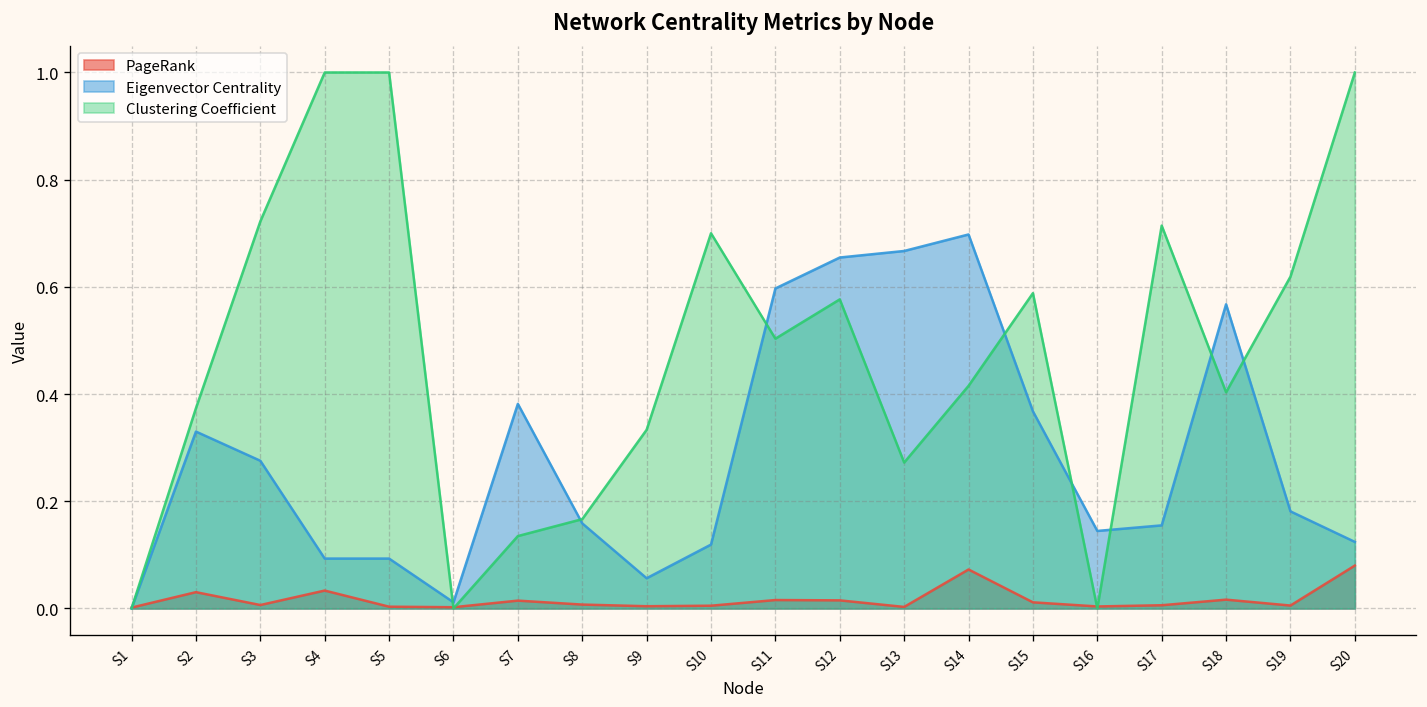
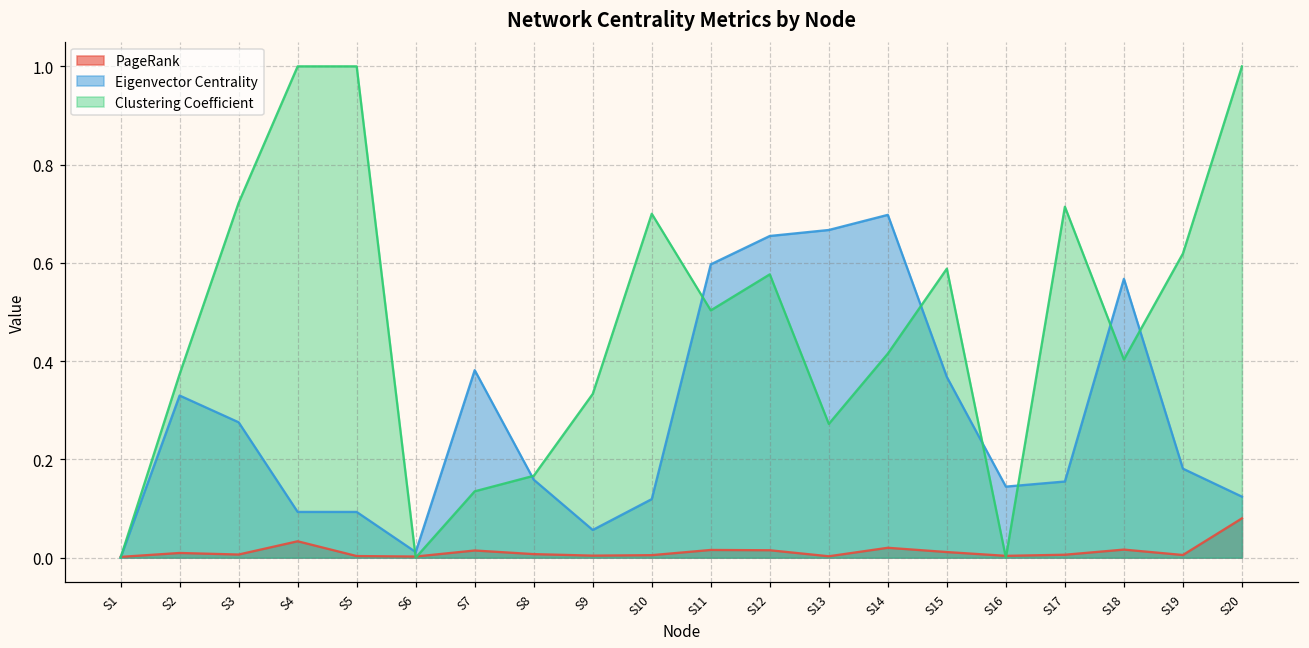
  {
    "PageRank": {
-     "S2": 0.03,
+     "S2": 0.01,
      "S3": 0.01,
      "S4": 0.03,
      "S5": 0.00,
      "S7": 0.01,
      "S8": 0.01,
      "S9": 0.00,
      "S10": 0.01,
      "S11": 0.02,
      "S12": 0.02,
      "S13": 0.00,
-     "S14": 0.07,
+     "S14": 0.02,
      "S15": 0.01,
      "S17": 0.01,
      "S18": 0.02,
      "S19": 0.01,
      "S20": 0.08
    },
    "Eigenvector Centrality": {
      "S2": 0.33,
      "S3": 0.28,
      "S4": 0.09,
      "S5": 0.09,
      "S6": 0.01,
      "S7": 0.38,
      "S8": 0.16,
      "S9": 0.06,
      "S10": 0.12,
      "S11": 0.60,
      "S12": 0.65,
      "S13": 0.67,
      "S14": 0.70,
      "S15": 0.37,
      "S16": 0.14,
      "S17": 0.16,
      "S18": 0.57,
      "S19": 0.18,
      "S20": 0.12
    },
    "Clustering Coefficient": {
      "S2": 0.37,
      "S3": 0.72,
      "S4": 1.00,
      "S5": 1.00,
      "S7": 0.14,
      "S8": 0.17,
      "S9": 0.33,
      "S10": 0.70,
      "S11": 0.50,
      "S12": 0.58,
      "S13": 0.27,
      "S14": 0.42,
      "S15": 0.59,
      "S17": 0.71,
      "S18": 0.40,
      "S19": 0.62,
      "S20": 1.00
    }
  }
